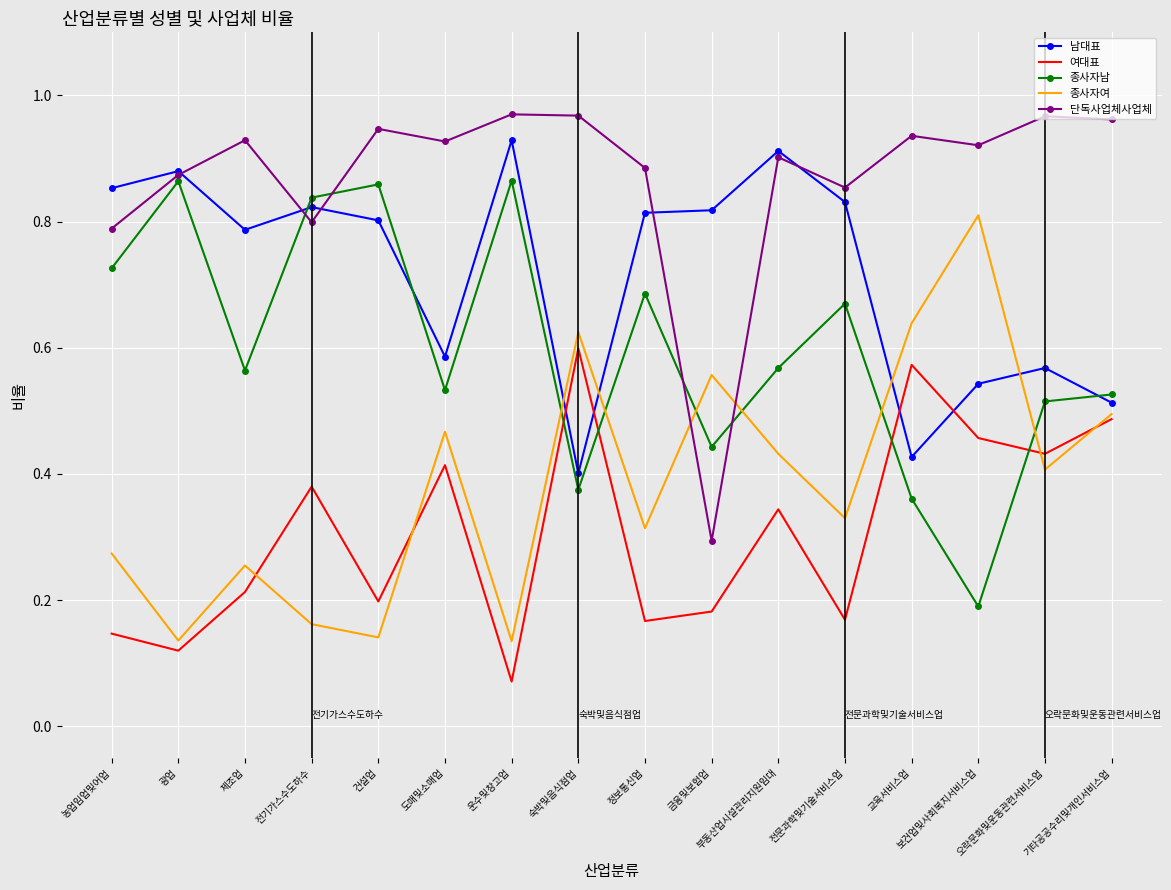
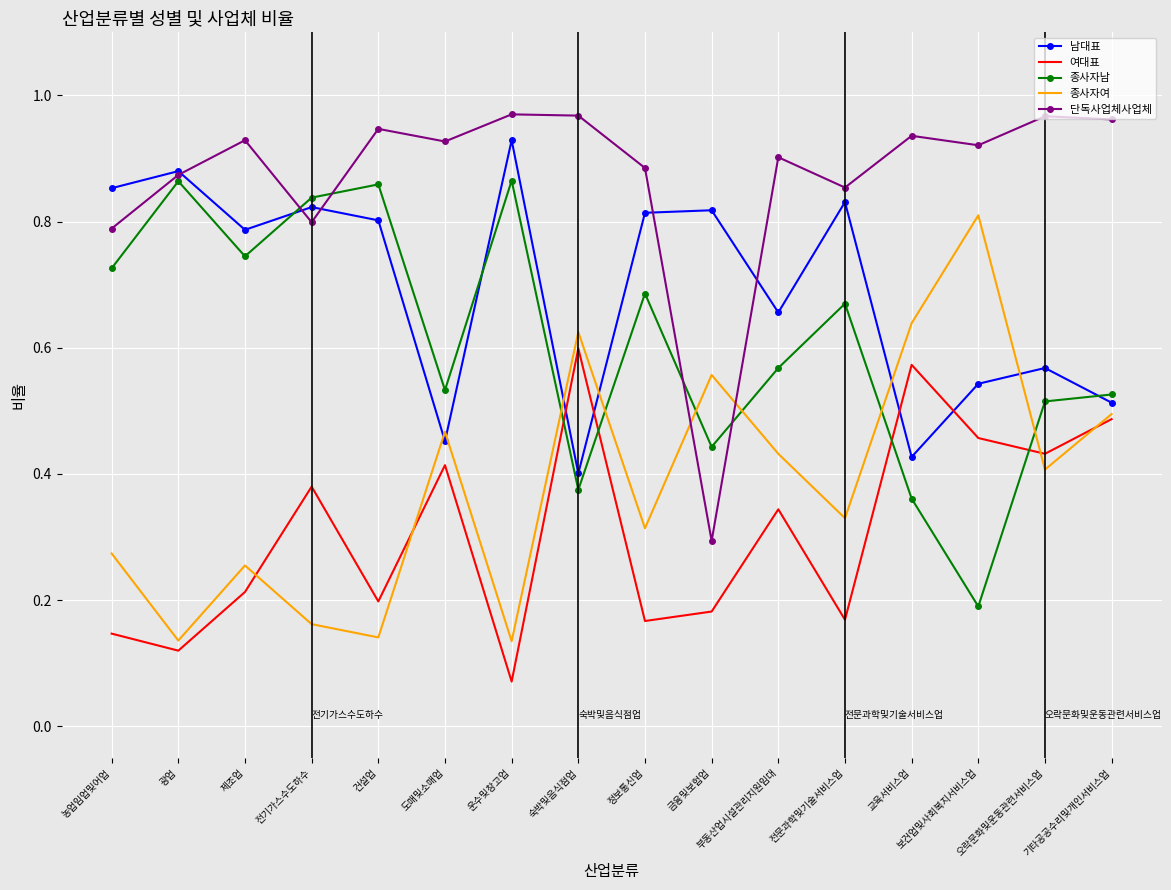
  {
    "남대표": {
      "농업임업및어업": 0.85,
      "광업": 0.88,
      "제조업": 0.79,
      "전기가스수도하수": 0.82,
      "건설업": 0.80,
-     "도매및소매업": 0.59,
+     "도매및소매업": 0.45,
      "운수및창고업": 0.93,
      "숙박및음식점업": 0.40,
      "정보통신업": 0.81,
      "금융및보험업": 0.82,
-     "부동산업시설관리지원임대": 0.91,
+     "부동산업시설관리지원임대": 0.66,
      "전문과학및기술서비스업": 0.83,
      "교육서비스업": 0.43,
      "보건업및사회복지서비스업": 0.54,
      "오락문화및운동관련서비스업": 0.57,
      "기타공공수리및개인서비스업": 0.51
    },
    "여대표": {
      "농업임업및어업": 0.15,
      "광업": 0.12,
      "제조업": 0.21,
      "전기가스수도하수": 0.38,
      "건설업": 0.20,
      "도매및소매업": 0.41,
      "운수및창고업": 0.07,
      "숙박및음식점업": 0.60,
      "정보통신업": 0.17,
      "금융및보험업": 0.18,
      "부동산업시설관리지원임대": 0.34,
      "전문과학및기술서비스업": 0.17,
      "교육서비스업": 0.57,
      "보건업및사회복지서비스업": 0.46,
      "오락문화및운동관련서비스업": 0.43,
      "기타공공수리및개인서비스업": 0.49
    },
    "종사자남": {
      "농업임업및어업": 0.73,
      "광업": 0.86,
-     "제조업": 0.56,
+     "제조업": 0.75,
      "전기가스수도하수": 0.84,
      "건설업": 0.86,
      "도매및소매업": 0.53,
      "운수및창고업": 0.87,
      "숙박및음식점업": 0.38,
      "정보통신업": 0.69,
      "금융및보험업": 0.44,
      "부동산업시설관리지원임대": 0.57,
      "전문과학및기술서비스업": 0.67,
      "교육서비스업": 0.36,
      "보건업및사회복지서비스업": 0.19,
      "오락문화및운동관련서비스업": 0.52,
      "기타공공수리및개인서비스업": 0.53
    },
    "종사자여": {
      "농업임업및어업": 0.27,
      "광업": 0.14,
      "제조업": 0.26,
      "전기가스수도하수": 0.16,
      "건설업": 0.14,
      "도매및소매업": 0.47,
      "운수및창고업": 0.14,
      "숙박및음식점업": 0.63,
      "정보통신업": 0.31,
      "금융및보험업": 0.56,
      "부동산업시설관리지원임대": 0.43,
      "전문과학및기술서비스업": 0.33,
      "교육서비스업": 0.64,
      "보건업및사회복지서비스업": 0.81,
      "오락문화및운동관련서비스업": 0.41,
      "기타공공수리및개인서비스업": 0.50
    },
    "단독사업체사업체": {
      "농업임업및어업": 0.79,
      "광업": 0.87,
      "제조업": 0.93,
      "전기가스수도하수": 0.80,
      "건설업": 0.95,
      "도매및소매업": 0.93,
      "운수및창고업": 0.97,
      "숙박및음식점업": 0.97,
      "정보통신업": 0.89,
      "금융및보험업": 0.29,
      "부동산업시설관리지원임대": 0.90,
      "전문과학및기술서비스업": 0.85,
      "교육서비스업": 0.94,
      "보건업및사회복지서비스업": 0.92,
      "기타공공수리및개인서비스업": 0.96
    }
  }
